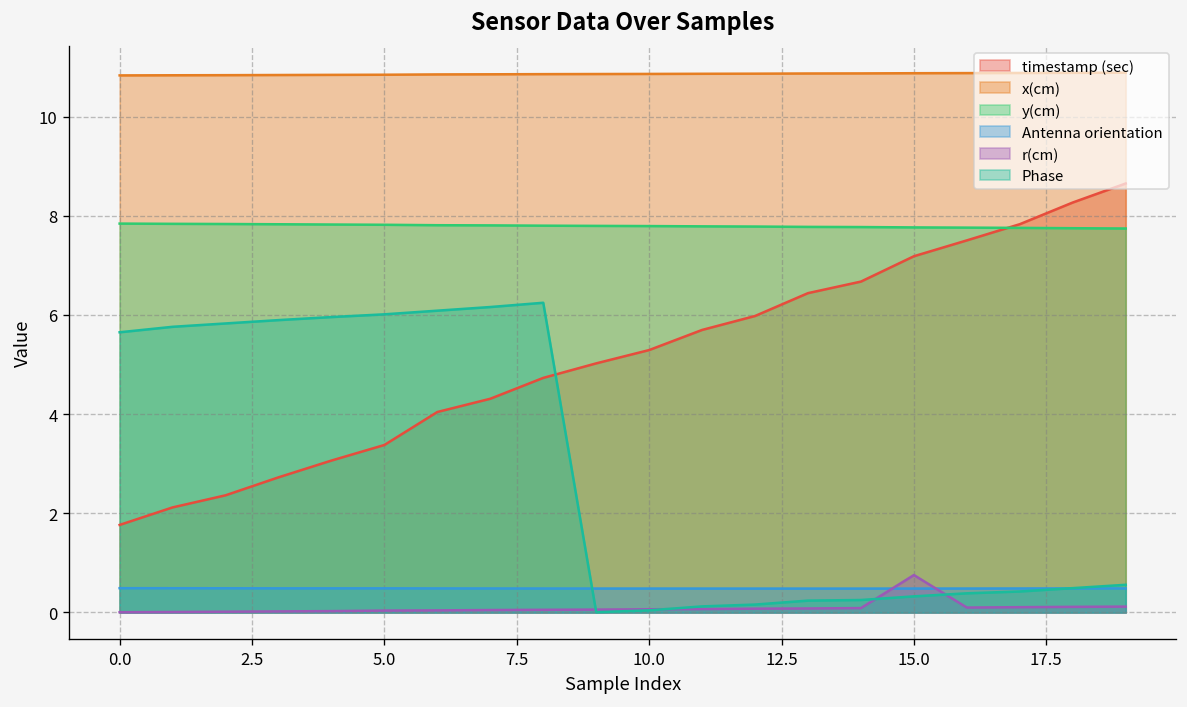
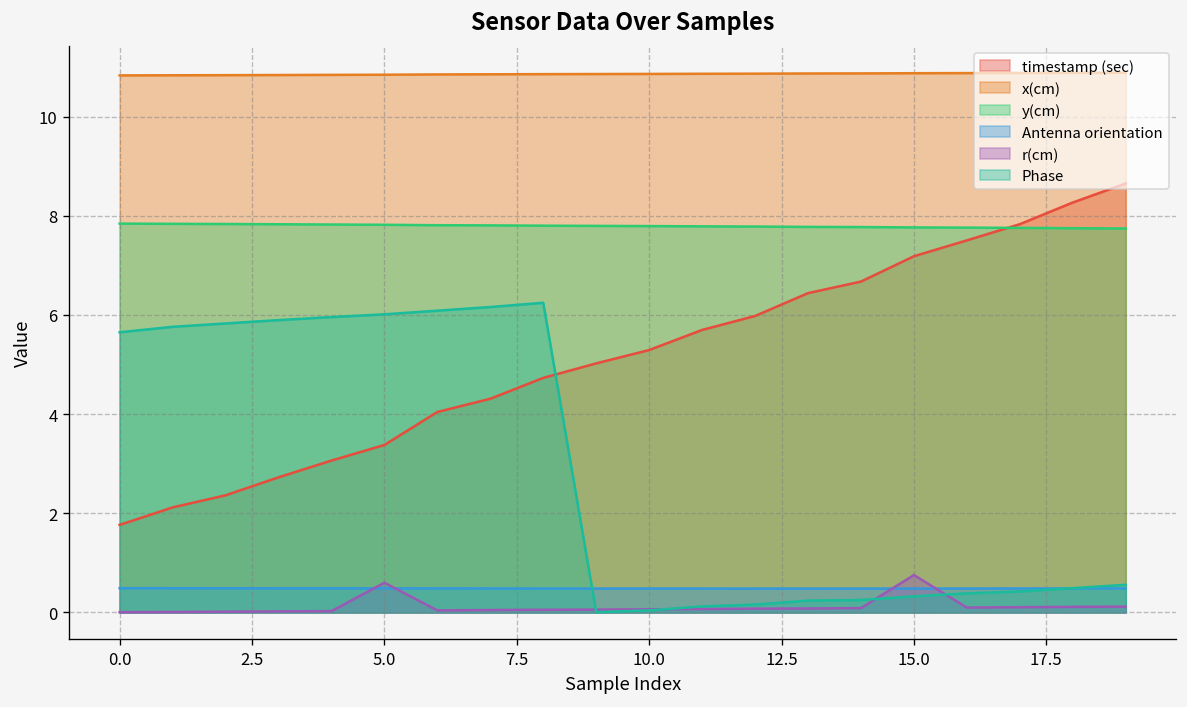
  {
    "r(cm)": {
      "0.0": 0.0,
-     "5.0": 0.0,
+     "5.0": 0.6,
      "15.0": 0.8
    }
  }
